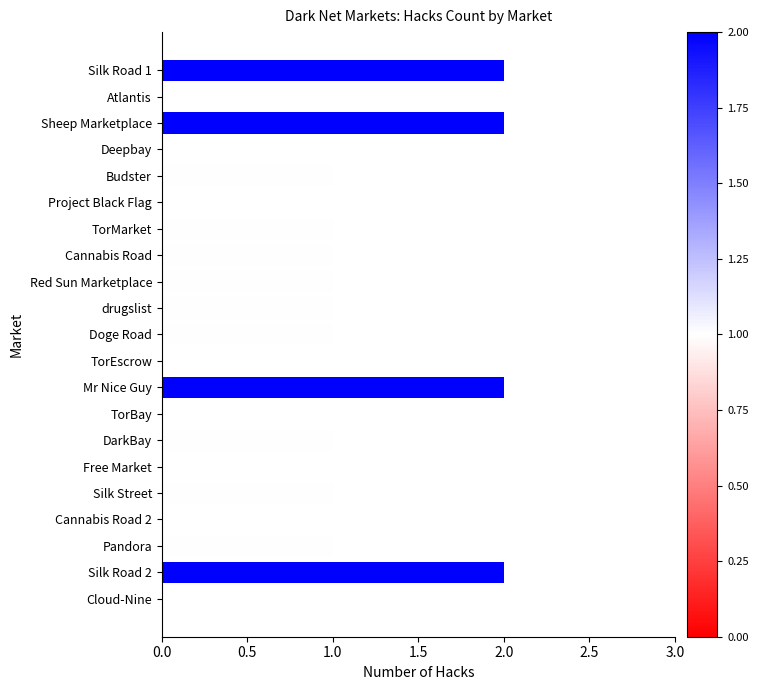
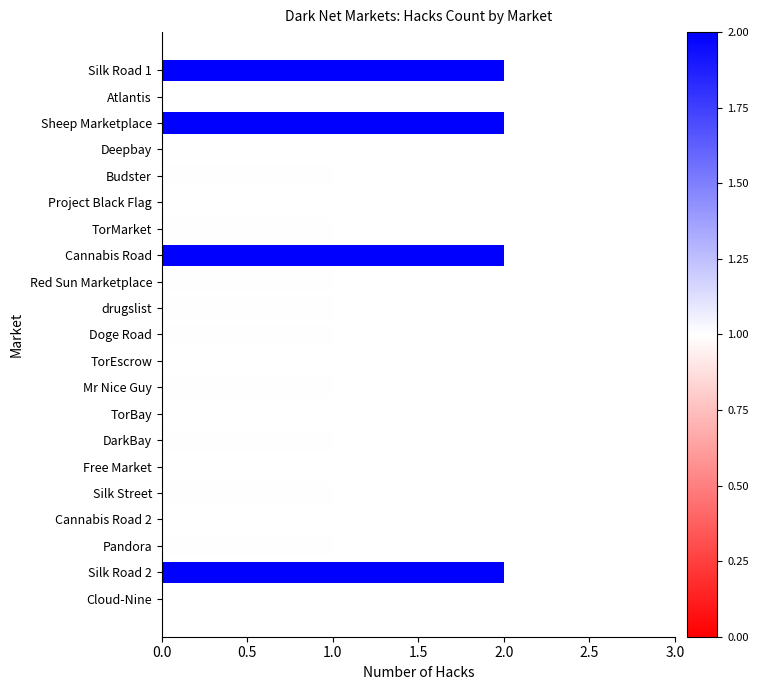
  {
    "Silk Road 1": 2,
    "Atlantis": 0,
    "Sheep Marketplace": 2,
    "Deepbay": 0,
    "Budster": 1,
    "Project Black Flag": 0,
    "TorMarket": 1,
-   "Cannabis Road": 1,
+   "Cannabis Road": 2,
    "Red Sun Marketplace": 1,
    "drugslist": 1,
    "Doge Road": 1,
    "TorEscrow": 0,
-   "Mr Nice Guy": 2,
+   "Mr Nice Guy": 1,
    "TorBay": 0,
    "DarkBay": 1,
    "Free Market": 0,
    "Silk Street": 1,
    "Cannabis Road 2": 0,
    "Pandora": 1,
    "Silk Road 2": 2,
    "Cloud-Nine": 0
  }
